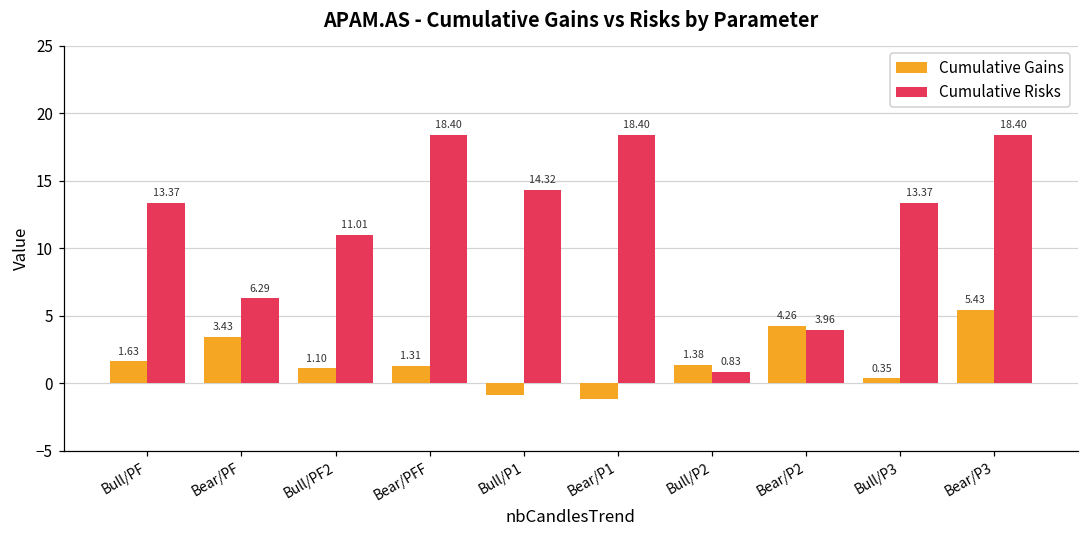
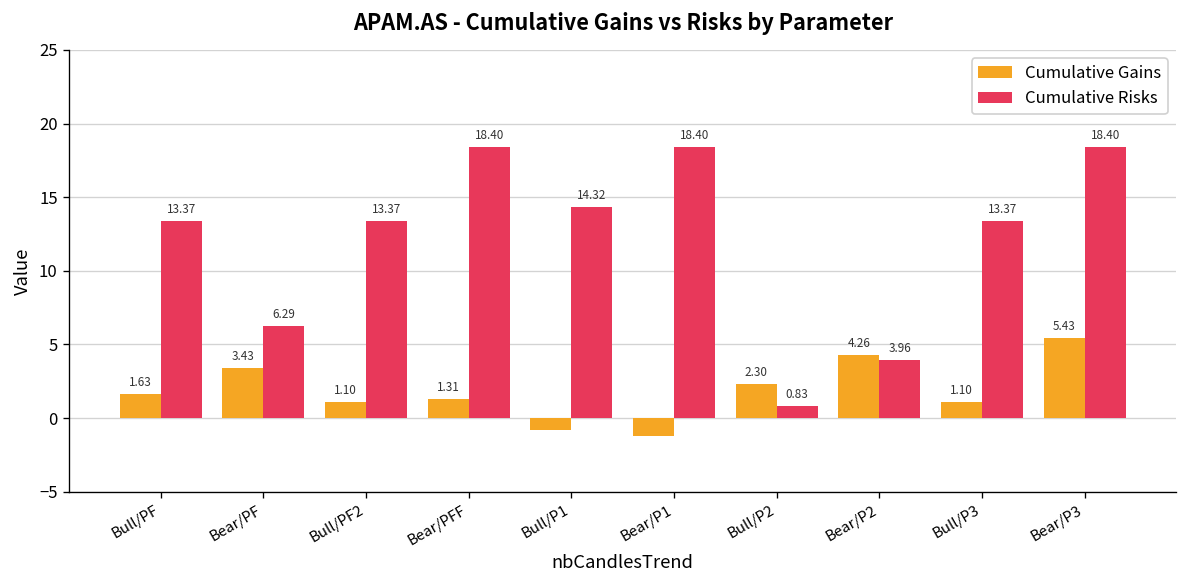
  {
    "Cumulative Gains": {
      "Bull/PF": 1.63,
      "Bear/PF": 3.43,
      "Bull/PF2": 1.10,
      "Bear/PFF": 1.31,
-     "Bull/P2": 1.38,
+     "Bull/P2": 2.30,
      "Bear/P2": 4.26,
-     "Bull/P3": 0.35,
+     "Bull/P3": 1.10,
      "Bear/P3": 5.43
    },
    "Cumulative Risks": {
      "Bull/PF": 13.37,
      "Bear/PF": 6.29,
-     "Bull/PF2": 11.01,
+     "Bull/PF2": 13.37,
      "Bear/PFF": 18.40,
      "Bull/P1": 14.32,
      "Bear/P1": 18.40,
      "Bull/P2": 0.83,
      "Bear/P2": 3.96,
      "Bull/P3": 13.37,
      "Bear/P3": 18.40
    }
  }
